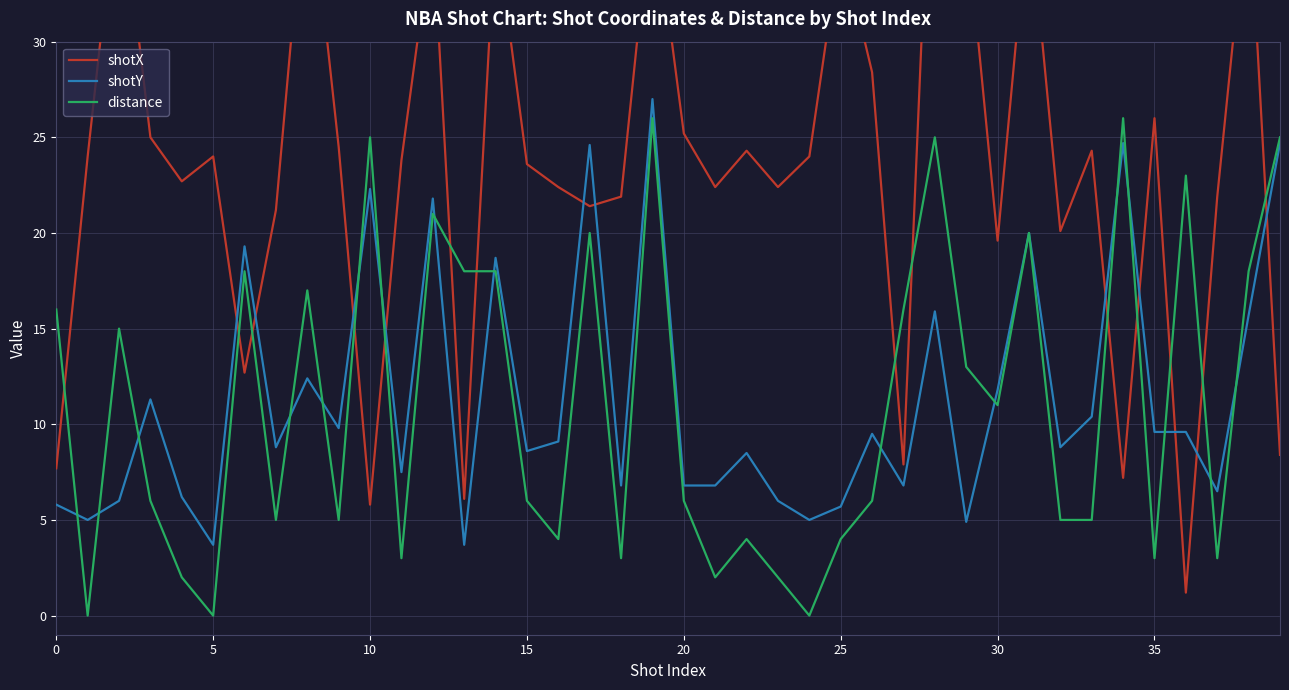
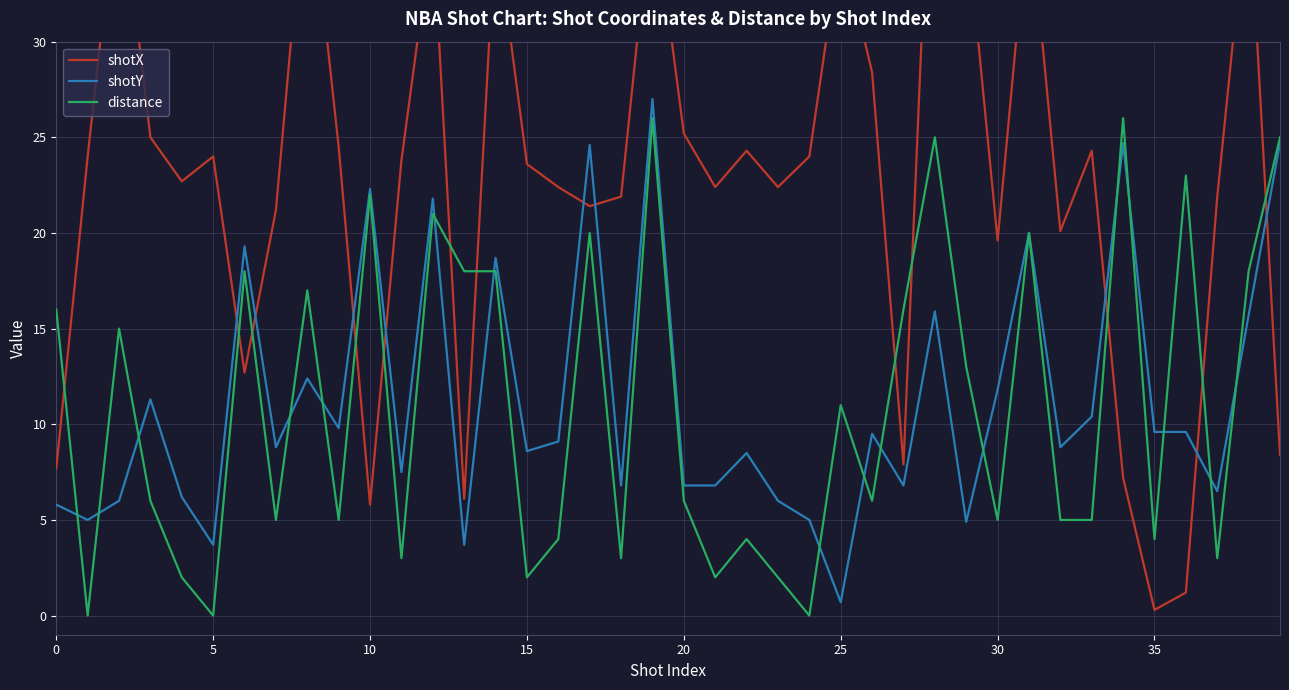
  {
    "shotX": {
      "0": 7.7,
      "5": 24.0,
      "10": 5.8,
      "15": 23.6,
      "20": 25.2,
      "30": 19.6,
-     "35": 26.0
+     "35": 0.3
    },
    "shotY": {
      "0": 5.8,
      "5": 3.7,
      "10": 22.3,
      "15": 8.6,
      "20": 6.8,
-     "25": 5.7,
+     "25": 0.7,
      "30": 11.8,
      "35": 9.6
    },
    "distance": {
      "0": 16,
      "5": 0,
-     "10": 25,
-     "15": 6,
+     "10": 22,
+     "15": 2,
      "20": 6,
-     "25": 4,
-     "30": 11,
-     "35": 3
+     "25": 11,
+     "30": 5,
+     "35": 4
    }
  }
